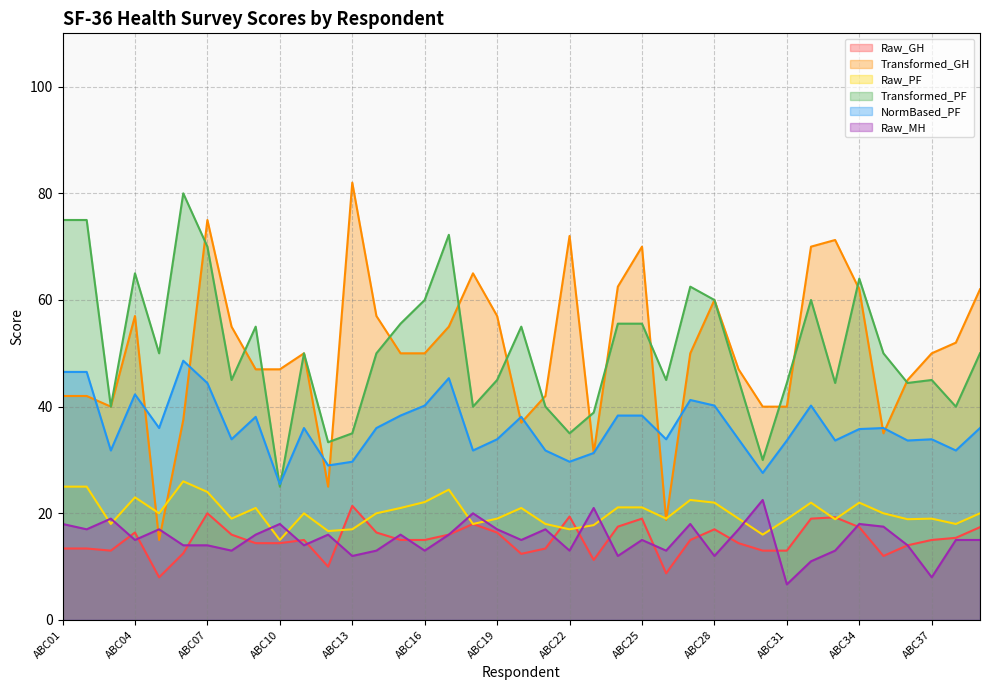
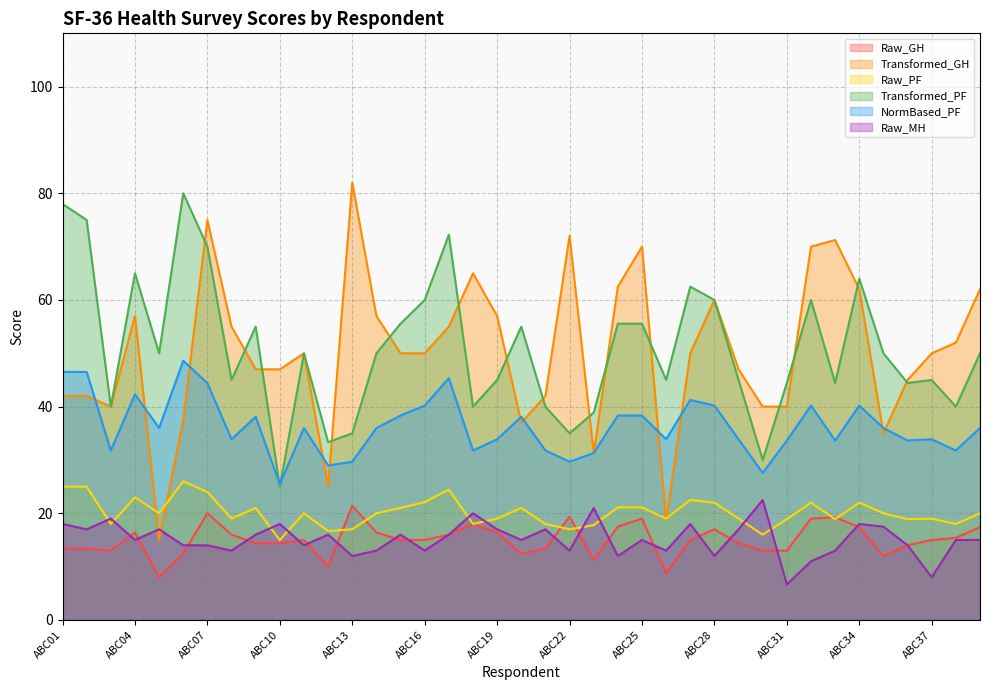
  {
    "Transformed_PF": {
-     "ABC01": 75,
+     "ABC01": 78,
      "ABC04": 65,
      "ABC07": 70,
      "ABC13": 35,
      "ABC16": 60,
      "ABC19": 45,
      "ABC22": 35,
      "ABC25": 56,
      "ABC31": 44,
      "ABC34": 64,
      "ABC37": 45
    },
    "NormBased_PF": {
      "ABC01": 47,
      "ABC04": 42,
      "ABC07": 44,
      "ABC13": 30,
      "ABC16": 40,
      "ABC19": 34,
      "ABC22": 30,
      "ABC25": 38,
      "ABC28": 40,
      "ABC31": 34,
-     "ABC34": 36,
+     "ABC34": 40,
      "ABC37": 34
    },
    "Raw_MH": {
      "ABC01": 18,
      "ABC04": 15,
      "ABC07": 14,
      "ABC10": 18,
      "ABC13": 12,
      "ABC16": 13,
      "ABC19": 17,
      "ABC22": 13,
      "ABC25": 15,
      "ABC28": 12,
      "ABC31": 7,
      "ABC34": 18,
      "ABC37": 8
    }
  }
